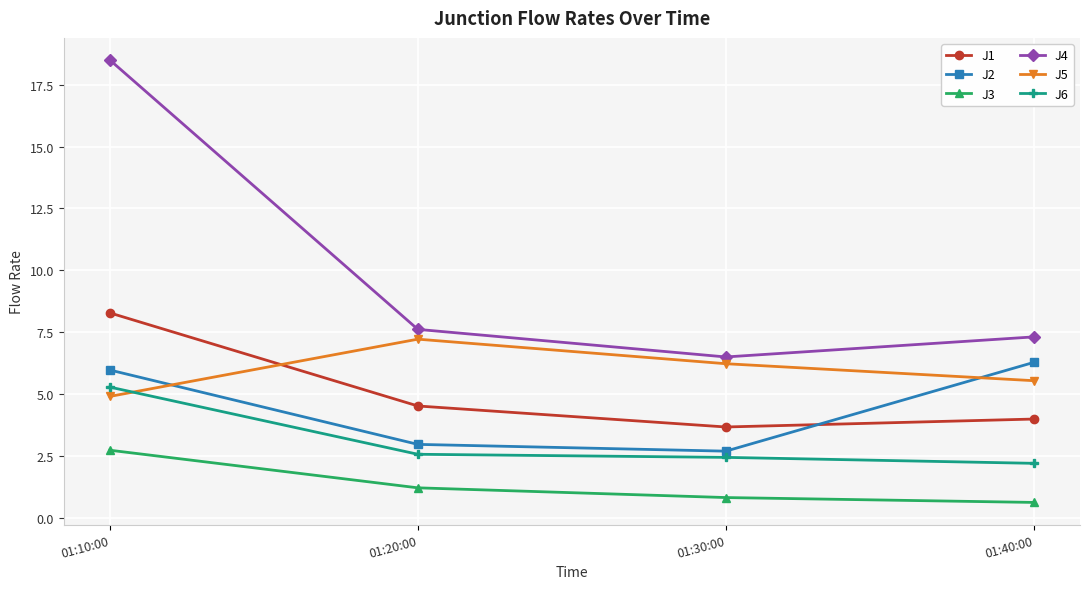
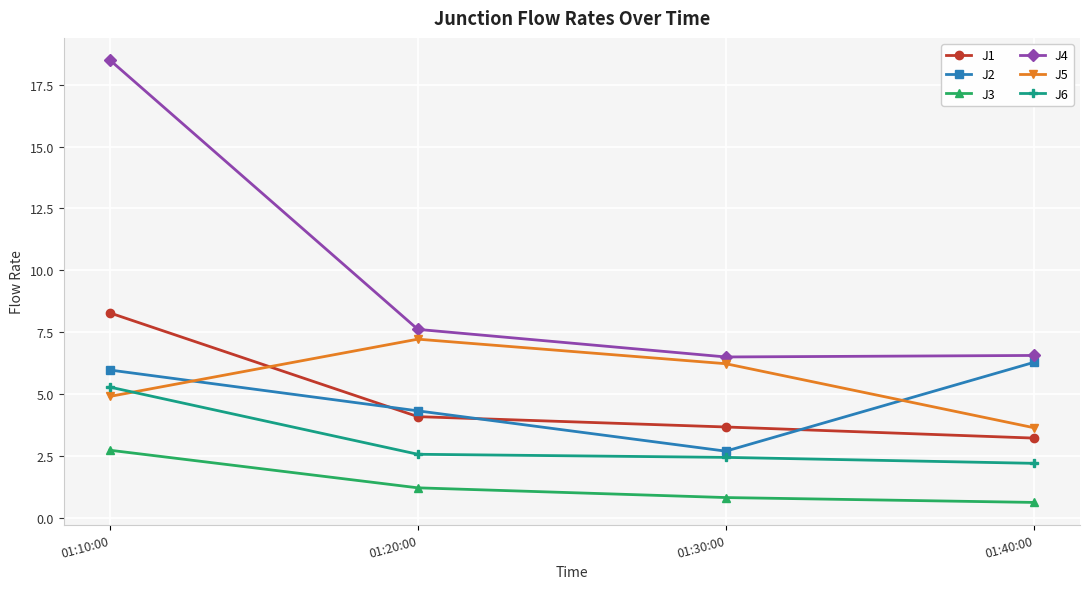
  {
    "J1": {
      "01:10:00": 8.3,
-     "01:20:00": 4.5,
+     "01:20:00": 4.1,
      "01:30:00": 3.7,
-     "01:40:00": 4.0
+     "01:40:00": 3.2
    },
    "J2": {
      "01:10:00": 6.0,
-     "01:20:00": 3.0,
+     "01:20:00": 4.3,
      "01:30:00": 2.7,
      "01:40:00": 6.3
    },
    "J4": {
      "01:10:00": 18.5,
      "01:20:00": 7.6,
      "01:30:00": 6.5,
-     "01:40:00": 7.3
+     "01:40:00": 6.6
    },
    "J5": {
      "01:10:00": 4.9,
      "01:20:00": 7.2,
      "01:30:00": 6.2,
-     "01:40:00": 5.5
+     "01:40:00": 3.6
    }
  }
